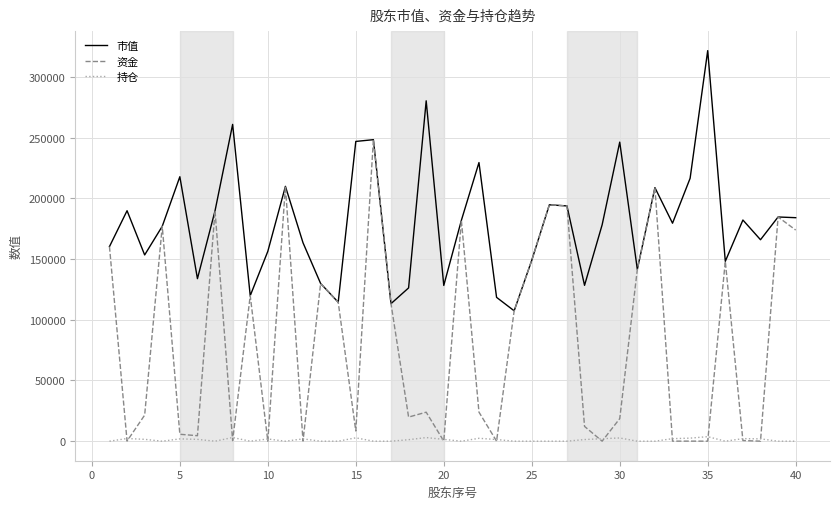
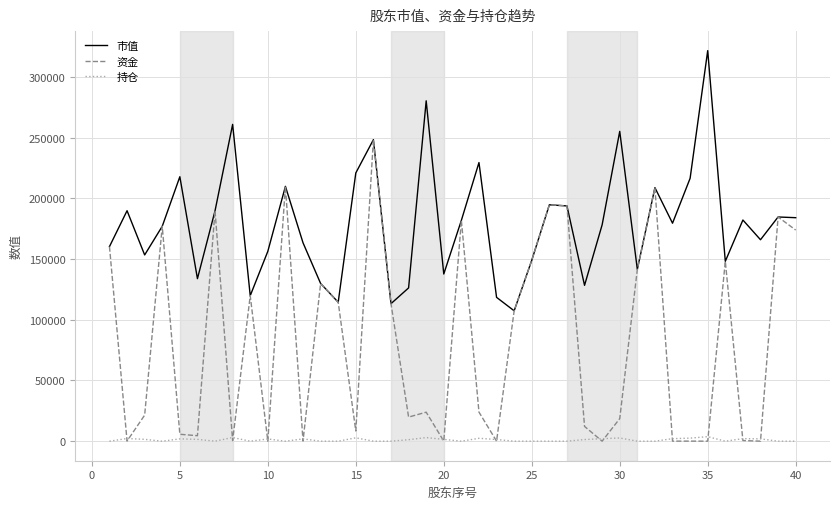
  {
    "市值": {
      "5": 218000,
      "10": 156000,
-     "15": 247000,
-     "20": 128000,
-     "30": 246000,
+     "15": 221000,
+     "20": 138000,
+     "30": 255000,
      "35": 322000,
      "40": 184000
    }
  }
